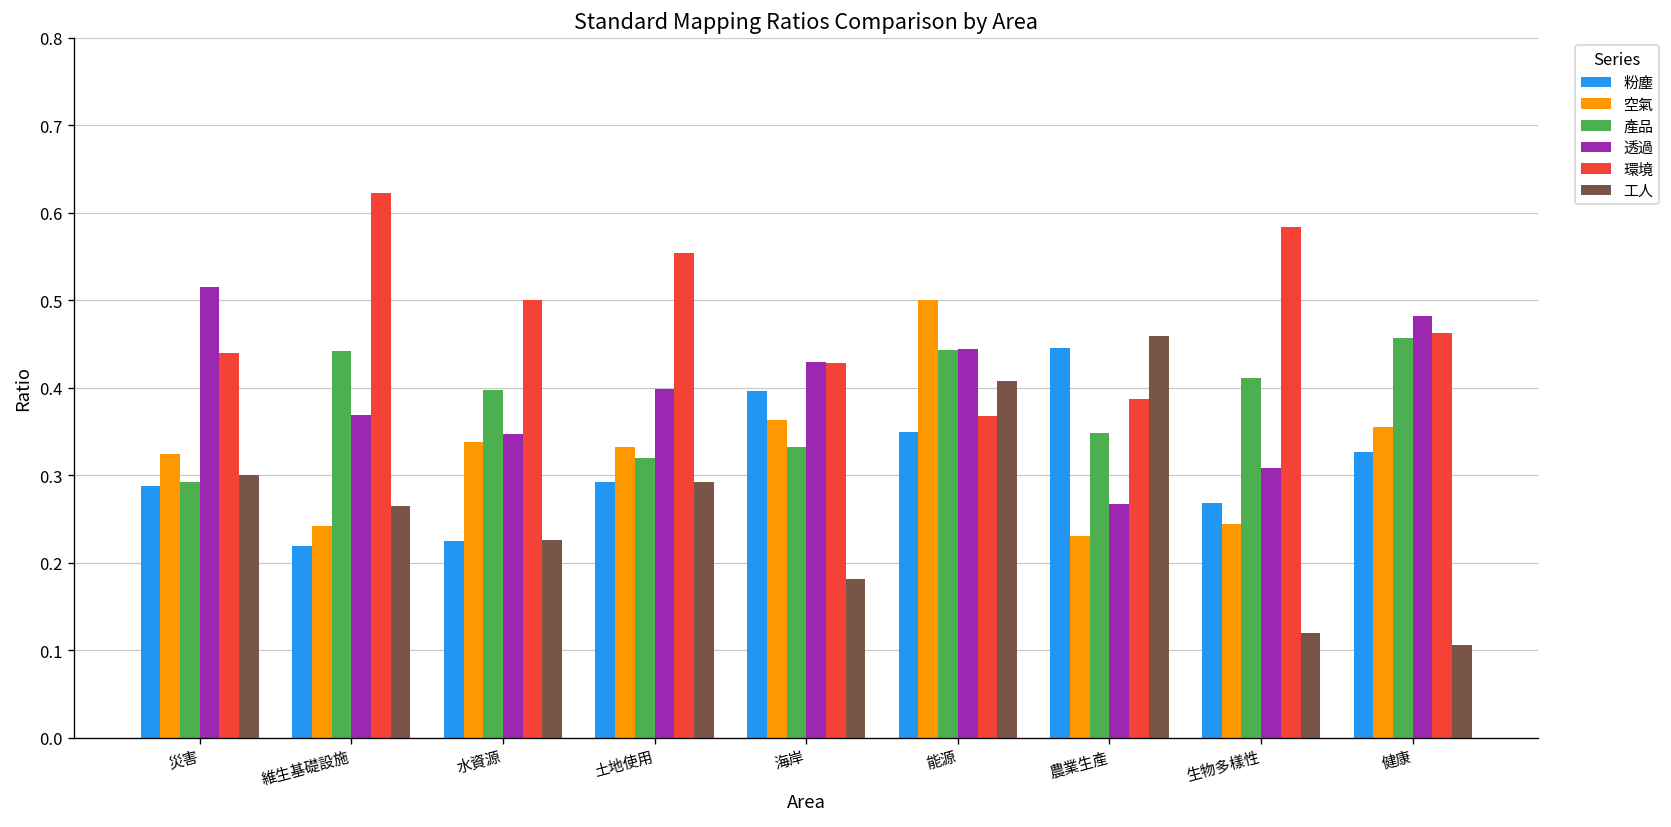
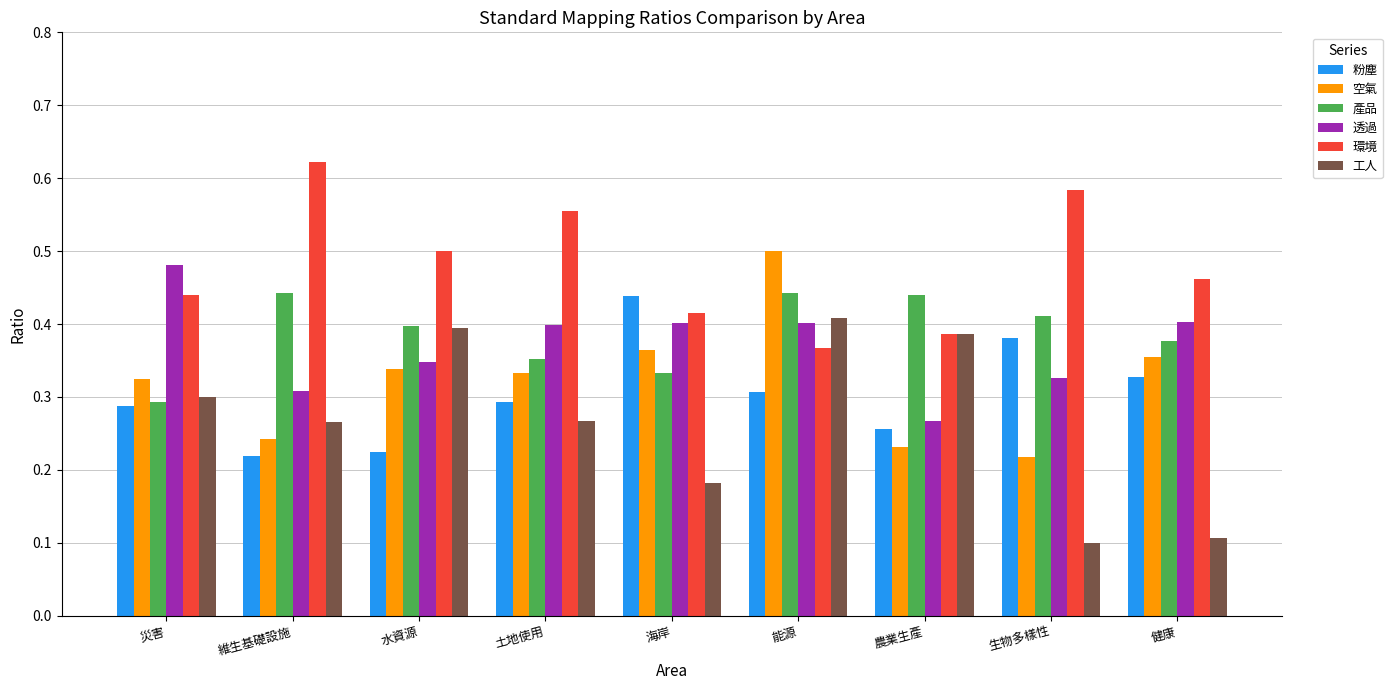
  {
    "粉塵": {
      "災害": 0.29,
      "維生基礎設施": 0.22,
      "水資源": 0.22,
      "土地使用": 0.29,
-     "海岸": 0.40,
-     "能源": 0.35,
-     "農業生產": 0.45,
-     "生物多樣性": 0.27,
+     "海岸": 0.44,
+     "能源": 0.31,
+     "農業生產": 0.26,
+     "生物多樣性": 0.38,
      "健康": 0.33
    },
    "空氣": {
      "災害": 0.32,
      "維生基礎設施": 0.24,
      "水資源": 0.34,
      "土地使用": 0.33,
      "海岸": 0.36,
      "能源": 0.50,
      "農業生產": 0.23,
-     "生物多樣性": 0.24,
+     "生物多樣性": 0.22,
      "健康": 0.35
    },
    "產品": {
      "災害": 0.29,
      "維生基礎設施": 0.44,
      "水資源": 0.40,
-     "土地使用": 0.32,
+     "土地使用": 0.35,
      "海岸": 0.33,
      "能源": 0.44,
-     "農業生產": 0.35,
+     "農業生產": 0.44,
      "生物多樣性": 0.41,
-     "健康": 0.46
+     "健康": 0.38
    },
    "透過": {
-     "災害": 0.51,
-     "維生基礎設施": 0.37,
+     "災害": 0.48,
+     "維生基礎設施": 0.31,
      "水資源": 0.35,
      "土地使用": 0.40,
-     "海岸": 0.43,
-     "能源": 0.44,
+     "海岸": 0.40,
+     "能源": 0.40,
      "農業生產": 0.27,
-     "生物多樣性": 0.31,
-     "健康": 0.48
+     "生物多樣性": 0.33,
+     "健康": 0.40
    },
    "環境": {
      "災害": 0.44,
      "維生基礎設施": 0.62,
      "水資源": 0.50,
      "土地使用": 0.55,
-     "海岸": 0.43,
+     "海岸": 0.42,
      "能源": 0.37,
      "農業生產": 0.39,
      "生物多樣性": 0.58,
      "健康": 0.46
    },
    "工人": {
      "災害": 0.30,
      "維生基礎設施": 0.27,
-     "水資源": 0.23,
-     "土地使用": 0.29,
+     "水資源": 0.39,
+     "土地使用": 0.27,
      "海岸": 0.18,
      "能源": 0.41,
-     "農業生產": 0.46,
-     "生物多樣性": 0.12,
+     "農業生產": 0.39,
+     "生物多樣性": 0.10,
      "健康": 0.11
    }
  }
